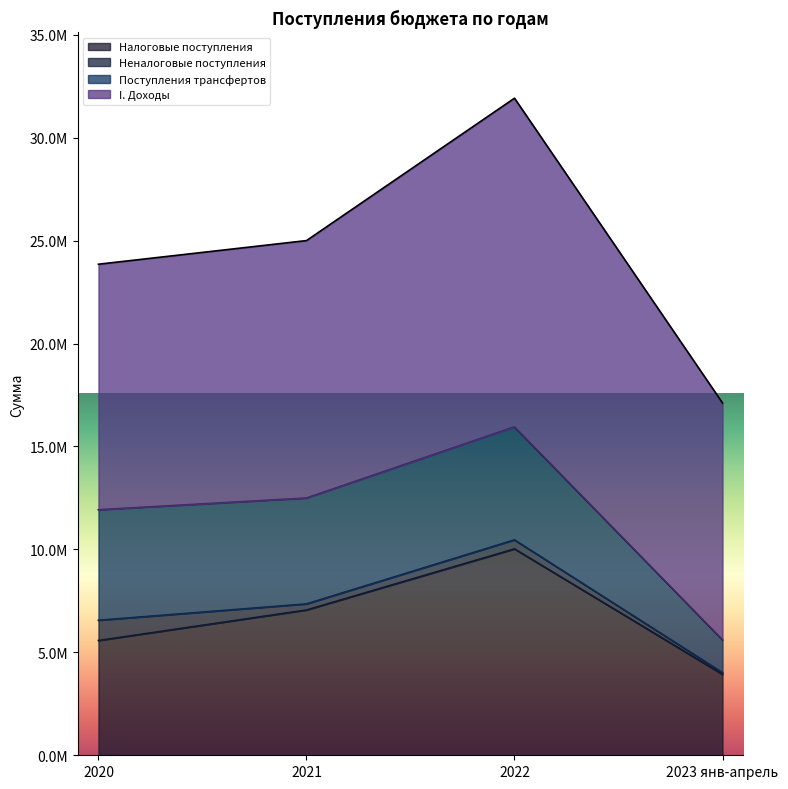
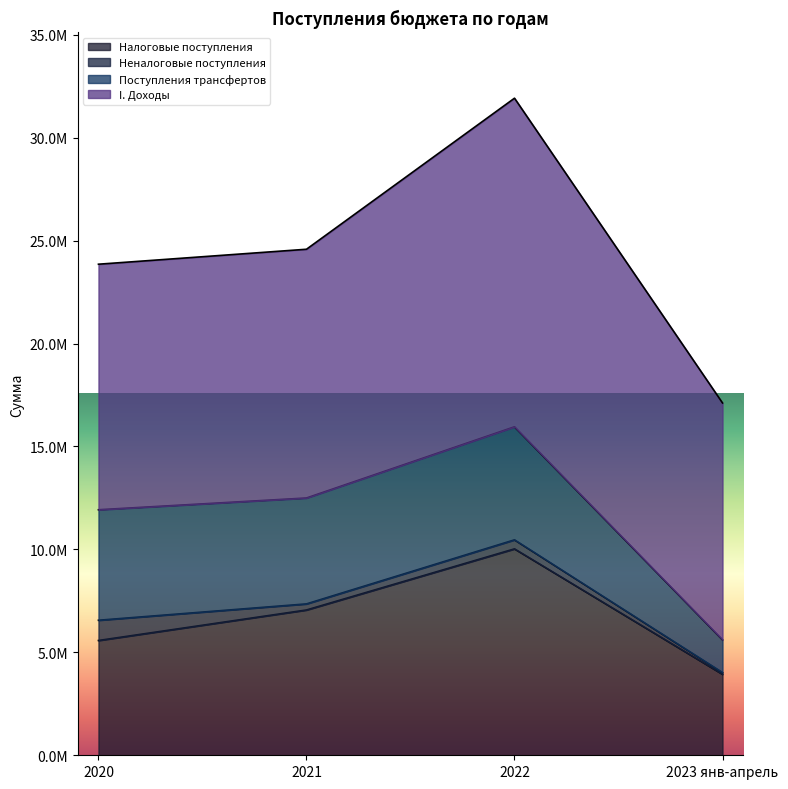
  {
    "I. Доходы": {
      "2020": 11900000,
-     "2021": 12500000,
+     "2021": 12100000,
      "2022": 16000000,
      "2023 янв-апрель": 11500000
    }
  }
